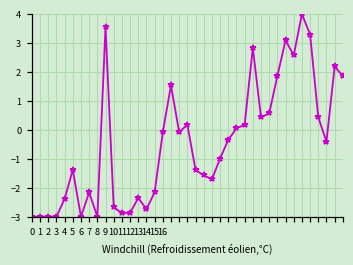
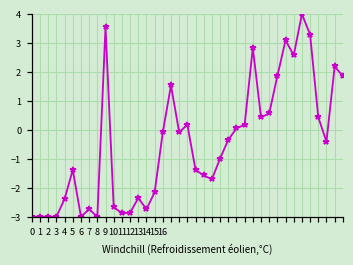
  {
    "0": -3.0,
    "1": -3.0,
    "2": -3.0,
    "3": -3.0,
    "4": -2.4,
    "5": -1.4,
    "6": -3.0,
-   "7": -2.2,
+   "7": -2.7,
    "8": -3.0,
    "9": 3.6
  }
